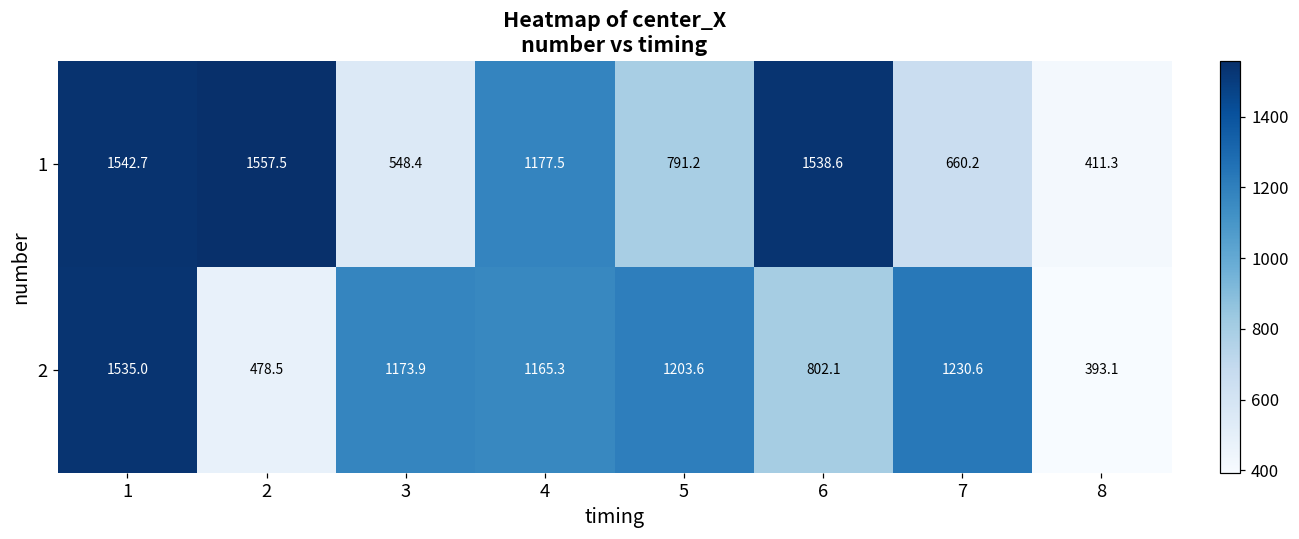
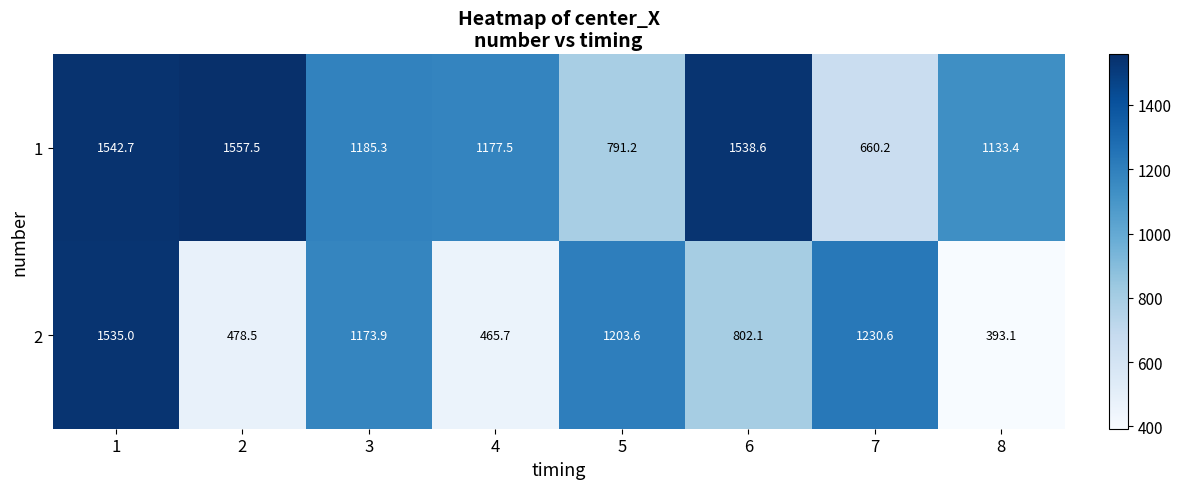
  {
    "1": {
      "1": 1542.7,
      "2": 1557.5,
-     "3": 548.4,
+     "3": 1185.3,
      "4": 1177.5,
      "5": 791.2,
      "6": 1538.6,
      "7": 660.2,
-     "8": 411.3
+     "8": 1133.4
    },
    "2": {
      "1": 1535.0,
      "2": 478.5,
      "3": 1173.9,
-     "4": 1165.3,
+     "4": 465.7,
      "5": 1203.6,
      "6": 802.1,
      "7": 1230.6,
      "8": 393.1
    }
  }
